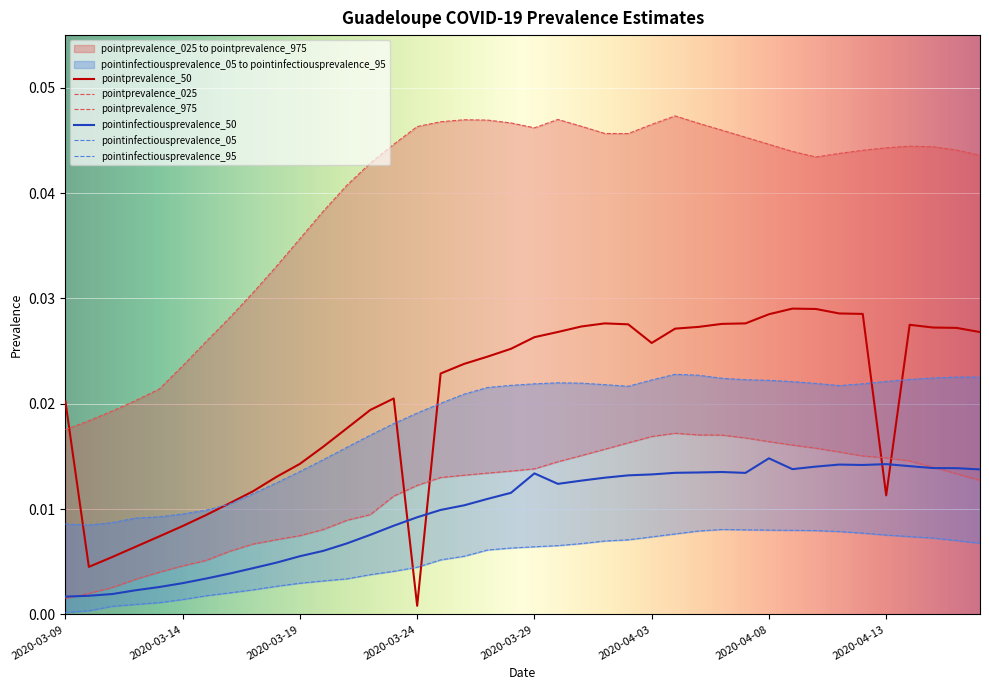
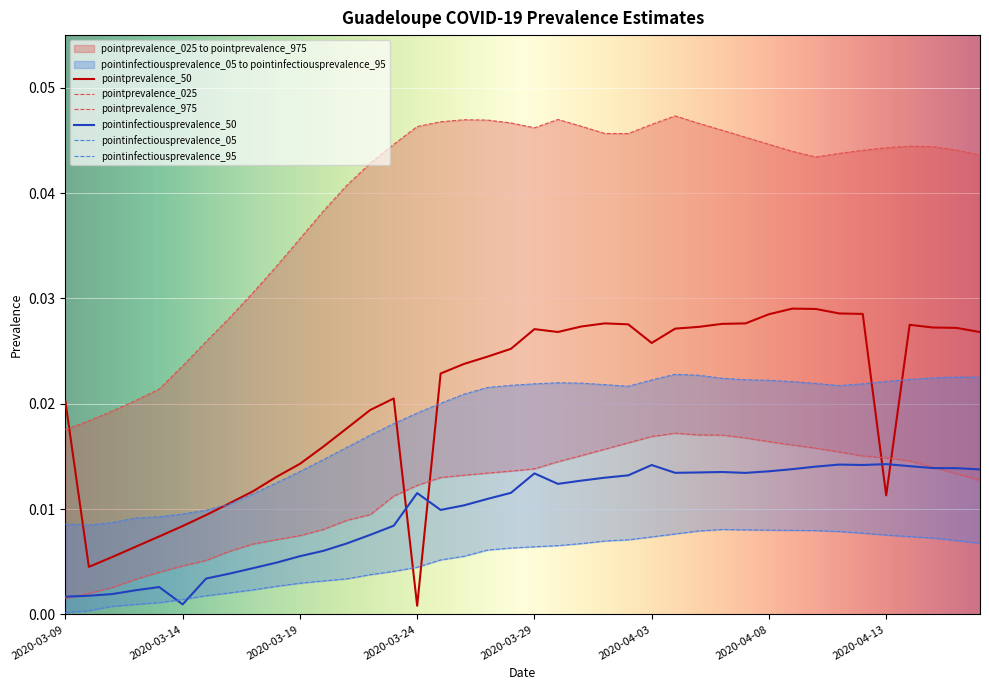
  {
    "pointprevalence_50": {
      "2020-03-09": 0.0202,
      "2020-03-14": 0.0084,
      "2020-03-19": 0.0143,
      "2020-03-24": 0.0008,
-     "2020-03-29": 0.0263,
+     "2020-03-29": 0.0271,
      "2020-04-03": 0.0258,
      "2020-04-08": 0.0285,
      "2020-04-13": 0.0113
    },
    "pointinfectiousprevalence_50": {
-     "2020-03-14": 0.0030,
+     "2020-03-14": 0.0010,
      "2020-03-19": 0.0055,
-     "2020-03-24": 0.0092,
+     "2020-03-24": 0.0115,
      "2020-03-29": 0.0134,
-     "2020-04-03": 0.0133,
-     "2020-04-08": 0.0148,
+     "2020-04-03": 0.0142,
+     "2020-04-08": 0.0136,
      "2020-04-13": 0.0143
    }
  }
